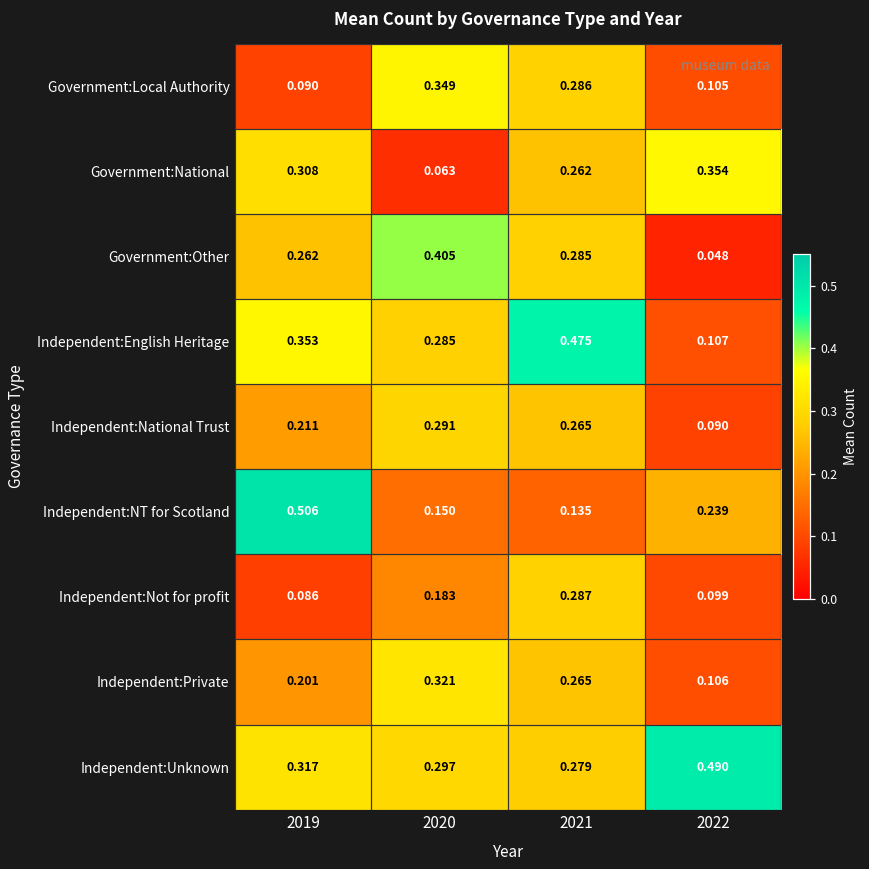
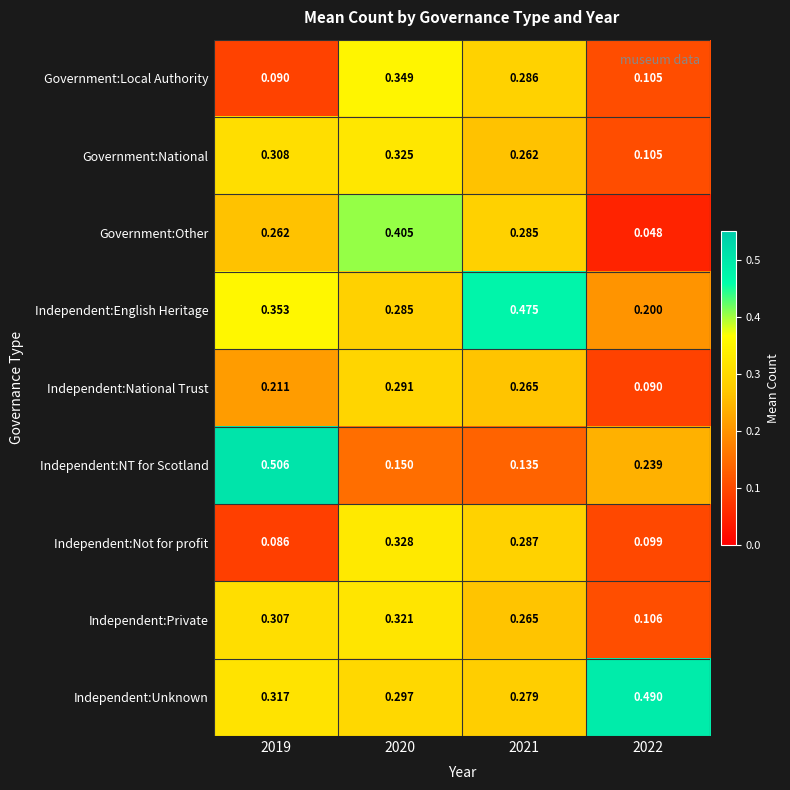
  {
    "Government:Local Authority": {
      "2019": 0.090,
      "2020": 0.349,
      "2021": 0.286
    },
    "Government:National": {
      "2019": 0.308,
-     "2020": 0.063,
+     "2020": 0.325,
      "2021": 0.262,
-     "2022": 0.354
+     "2022": 0.105
    },
    "Government:Other": {
      "2019": 0.262,
      "2020": 0.405,
      "2021": 0.285,
      "2022": 0.048
    },
    "Independent:English Heritage": {
      "2019": 0.353,
      "2020": 0.285,
      "2021": 0.475,
-     "2022": 0.107
+     "2022": 0.200
    },
    "Independent:National Trust": {
      "2019": 0.211,
      "2020": 0.291,
      "2021": 0.265,
      "2022": 0.090
    },
    "Independent:NT for Scotland": {
      "2019": 0.506,
      "2020": 0.150,
      "2021": 0.135,
      "2022": 0.239
    },
    "Independent:Not for profit": {
      "2019": 0.086,
-     "2020": 0.183,
+     "2020": 0.328,
      "2021": 0.287,
      "2022": 0.099
    },
    "Independent:Private": {
-     "2019": 0.201,
+     "2019": 0.307,
      "2020": 0.321,
      "2021": 0.265,
      "2022": 0.106
    },
    "Independent:Unknown": {
      "2019": 0.317,
      "2020": 0.297,
      "2021": 0.279,
      "2022": 0.490
    }
  }
